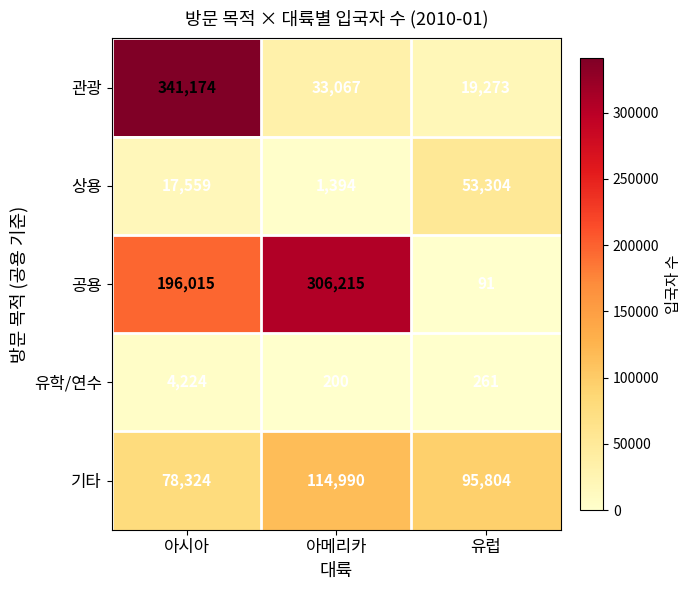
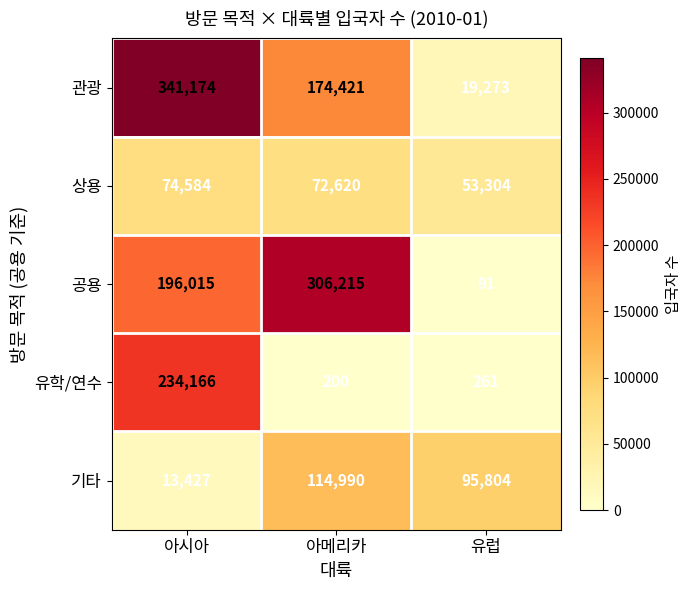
  {
    "관광": {
      "아시아": "341,174",
-     "아메리카": "33,067",
+     "아메리카": "174,421",
      "유럽": "19,273"
    },
    "상용": {
-     "아시아": "17,559",
-     "아메리카": "1,394",
+     "아시아": "74,584",
+     "아메리카": "72,620",
      "유럽": "53,304"
    },
    "공용": {
      "아시아": "196,015",
      "아메리카": "306,215",
      "유럽": "91"
    },
    "유학/연수": {
-     "아시아": "4,224",
+     "아시아": "234,166",
      "아메리카": "200",
      "유럽": "261"
    },
    "기타": {
-     "아시아": "78,324",
+     "아시아": "13,427",
      "아메리카": "114,990",
      "유럽": "95,804"
    }
  }
